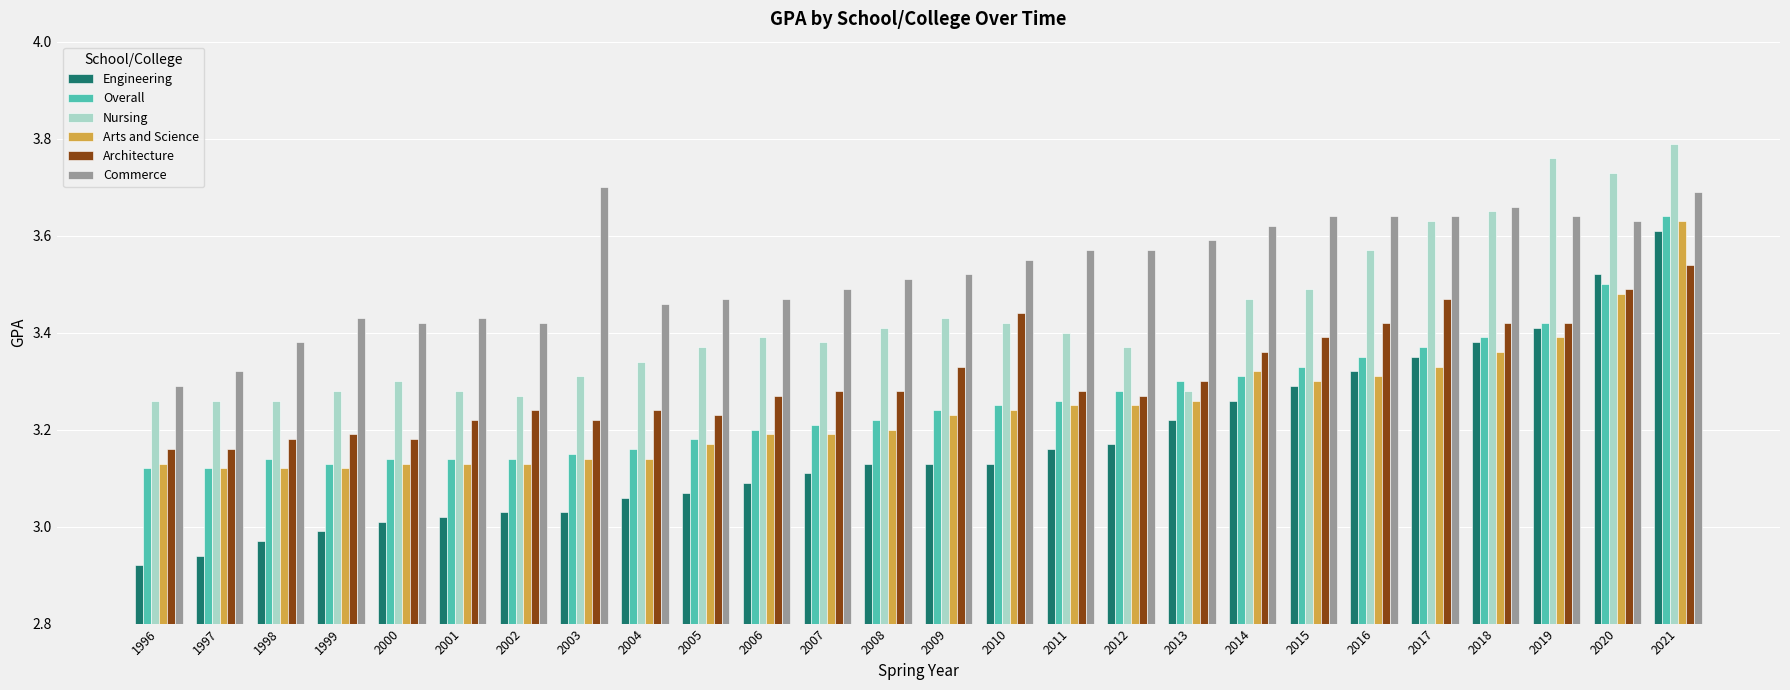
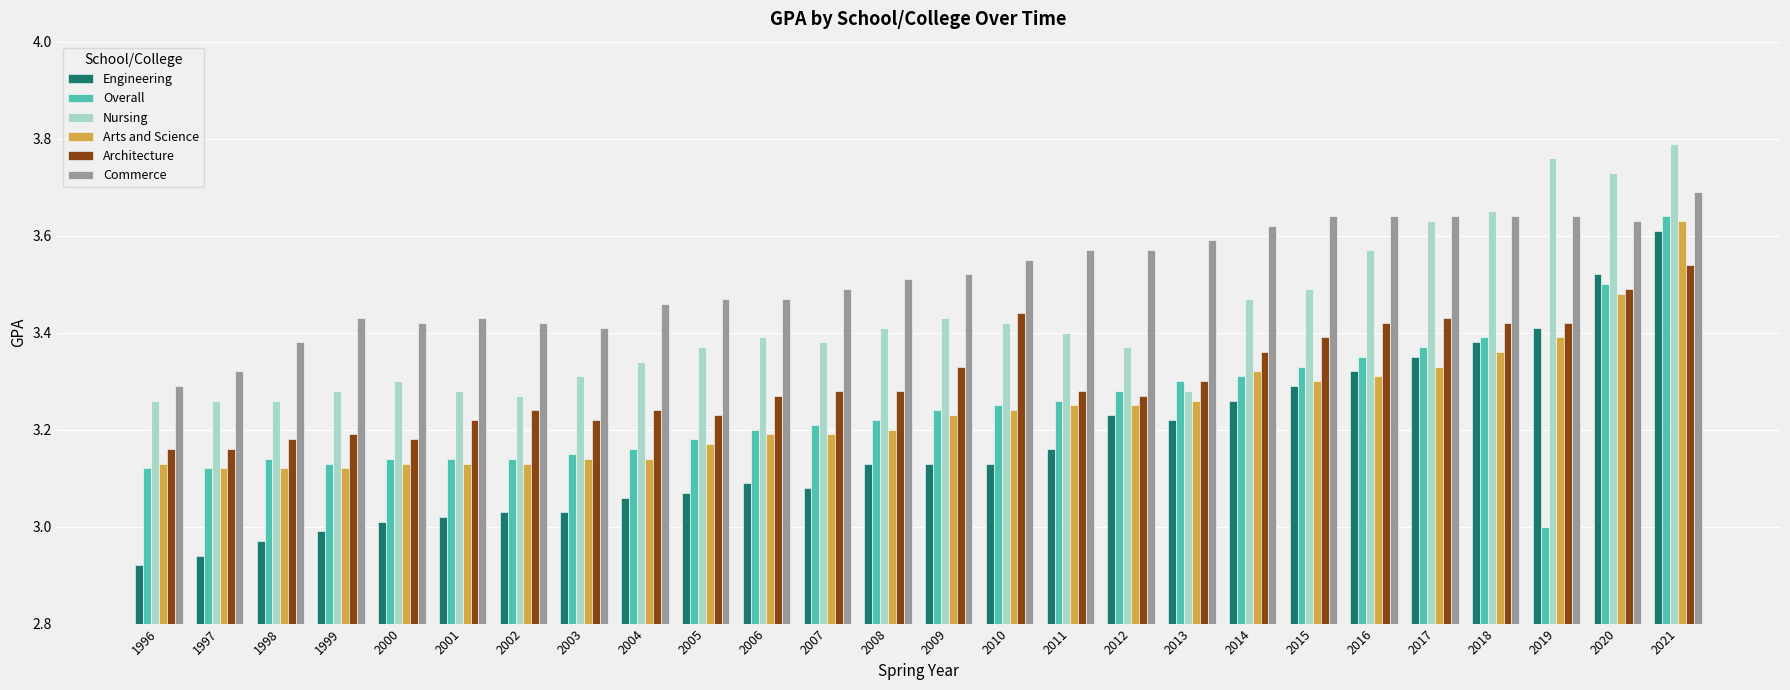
  {
    "Engineering": {
      "1996": 2.92,
      "1997": 2.94,
      "1998": 2.97,
      "1999": 2.99,
      "2000": 3.01,
      "2001": 3.02,
      "2002": 3.03,
      "2003": 3.03,
      "2004": 3.06,
      "2005": 3.07,
      "2006": 3.09,
-     "2007": 3.11,
+     "2007": 3.08,
      "2008": 3.13,
      "2009": 3.13,
      "2010": 3.13,
      "2011": 3.16,
-     "2012": 3.17,
+     "2012": 3.23,
      "2013": 3.22,
      "2014": 3.26,
      "2015": 3.29,
      "2016": 3.32,
      "2017": 3.35,
      "2018": 3.38,
      "2019": 3.41,
      "2020": 3.52,
      "2021": 3.61
    },
    "Overall": {
      "1996": 3.12,
      "1997": 3.12,
      "1998": 3.14,
      "1999": 3.13,
      "2000": 3.14,
      "2001": 3.14,
      "2002": 3.14,
      "2003": 3.15,
      "2004": 3.16,
      "2005": 3.18,
      "2006": 3.20,
      "2007": 3.21,
      "2008": 3.22,
      "2009": 3.24,
      "2010": 3.25,
      "2011": 3.26,
      "2012": 3.28,
      "2013": 3.30,
      "2014": 3.31,
      "2015": 3.33,
      "2016": 3.35,
      "2017": 3.37,
      "2018": 3.39,
-     "2019": 3.42,
+     "2019": 3.00,
      "2020": 3.50,
      "2021": 3.64
    },
    "Nursing": {
      "1996": 3.26,
      "1997": 3.26,
      "1998": 3.26,
      "1999": 3.28,
      "2000": 3.30,
      "2001": 3.28,
      "2002": 3.27,
      "2003": 3.31,
      "2004": 3.34,
      "2005": 3.37,
      "2006": 3.39,
      "2007": 3.38,
      "2008": 3.41,
      "2009": 3.43,
      "2010": 3.42,
      "2011": 3.40,
      "2012": 3.37,
      "2013": 3.28,
      "2014": 3.47,
      "2015": 3.49,
      "2016": 3.57,
      "2017": 3.63,
      "2018": 3.65,
      "2019": 3.76,
      "2020": 3.73,
      "2021": 3.79
    },
    "Arts and Science": {
      "1996": 3.13,
      "1997": 3.12,
      "1998": 3.12,
      "1999": 3.12,
      "2000": 3.13,
      "2001": 3.13,
      "2002": 3.13,
      "2003": 3.14,
      "2004": 3.14,
      "2005": 3.17,
      "2006": 3.19,
      "2007": 3.19,
      "2008": 3.20,
      "2009": 3.23,
      "2010": 3.24,
      "2011": 3.25,
      "2012": 3.25,
      "2013": 3.26,
      "2014": 3.32,
      "2015": 3.30,
      "2016": 3.31,
      "2017": 3.33,
      "2018": 3.36,
      "2019": 3.39,
      "2020": 3.48,
      "2021": 3.63
    },
    "Architecture": {
      "1996": 3.16,
      "1997": 3.16,
      "1998": 3.18,
      "1999": 3.19,
      "2000": 3.18,
      "2001": 3.22,
      "2002": 3.24,
      "2003": 3.22,
      "2004": 3.24,
      "2005": 3.23,
      "2006": 3.27,
      "2007": 3.28,
      "2008": 3.28,
      "2009": 3.33,
      "2010": 3.44,
      "2011": 3.28,
      "2012": 3.27,
      "2013": 3.30,
      "2014": 3.36,
      "2015": 3.39,
      "2016": 3.42,
-     "2017": 3.47,
+     "2017": 3.43,
      "2018": 3.42,
      "2019": 3.42,
      "2020": 3.49,
      "2021": 3.54
    },
    "Commerce": {
      "1996": 3.29,
      "1997": 3.32,
      "1998": 3.38,
      "1999": 3.43,
      "2000": 3.42,
      "2001": 3.43,
      "2002": 3.42,
-     "2003": 3.70,
+     "2003": 3.41,
      "2004": 3.46,
      "2005": 3.47,
      "2006": 3.47,
      "2007": 3.49,
      "2008": 3.51,
      "2009": 3.52,
      "2010": 3.55,
      "2011": 3.57,
      "2012": 3.57,
      "2013": 3.59,
      "2014": 3.62,
      "2015": 3.64,
      "2016": 3.64,
      "2017": 3.64,
-     "2018": 3.66,
+     "2018": 3.64,
      "2019": 3.64,
      "2020": 3.63,
      "2021": 3.69
    }
  }
